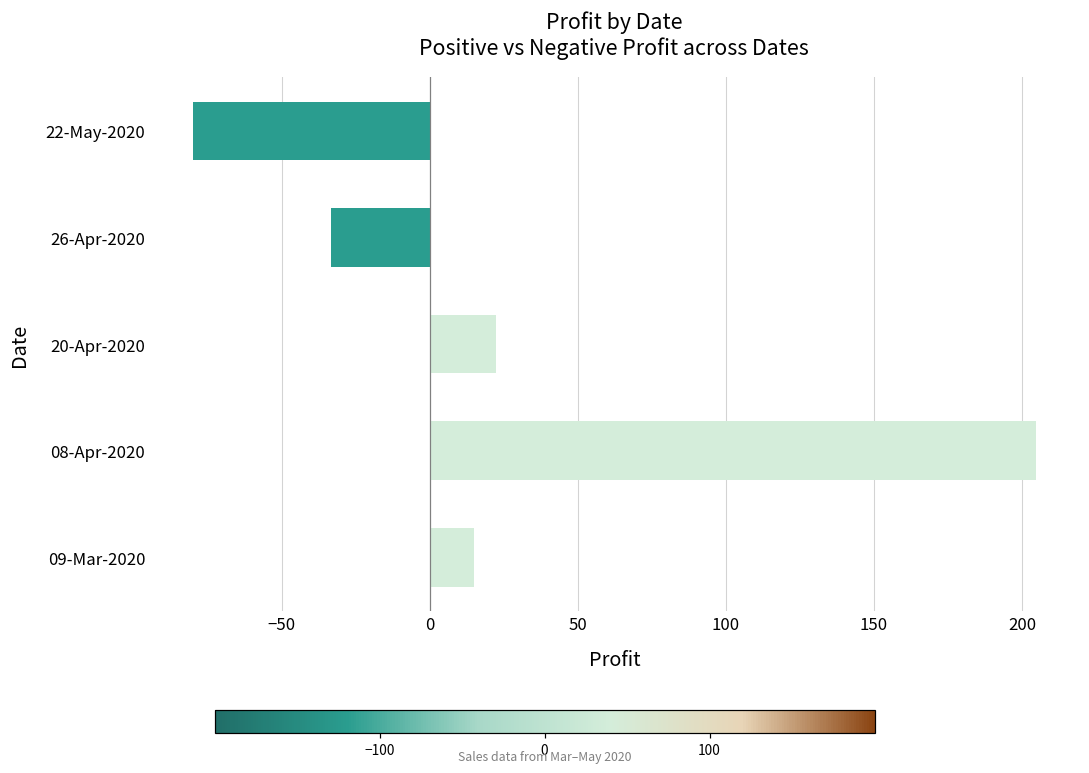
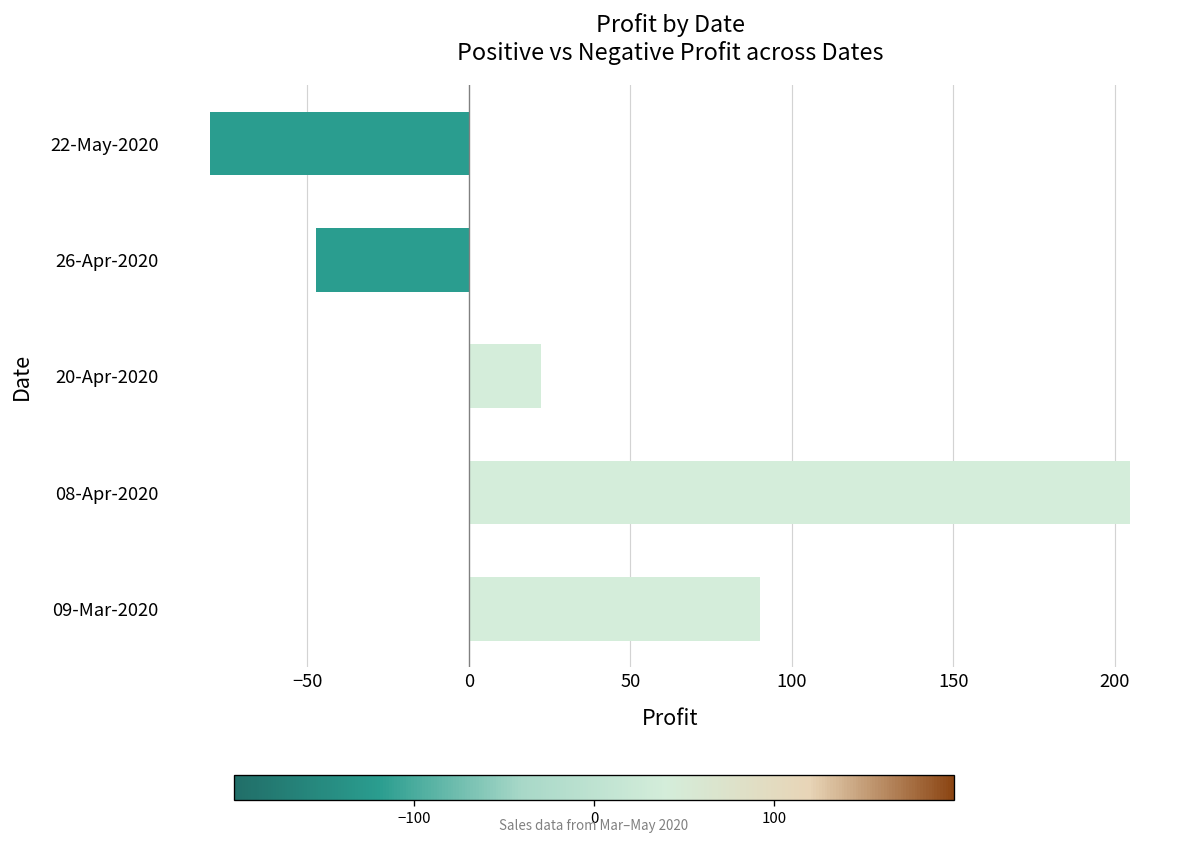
  {
    "22-May-2020": -80,
-   "26-Apr-2020": -33,
+   "26-Apr-2020": -47,
    "20-Apr-2020": 22,
    "08-Apr-2020": 205,
-   "09-Mar-2020": 15
+   "09-Mar-2020": 90
  }
